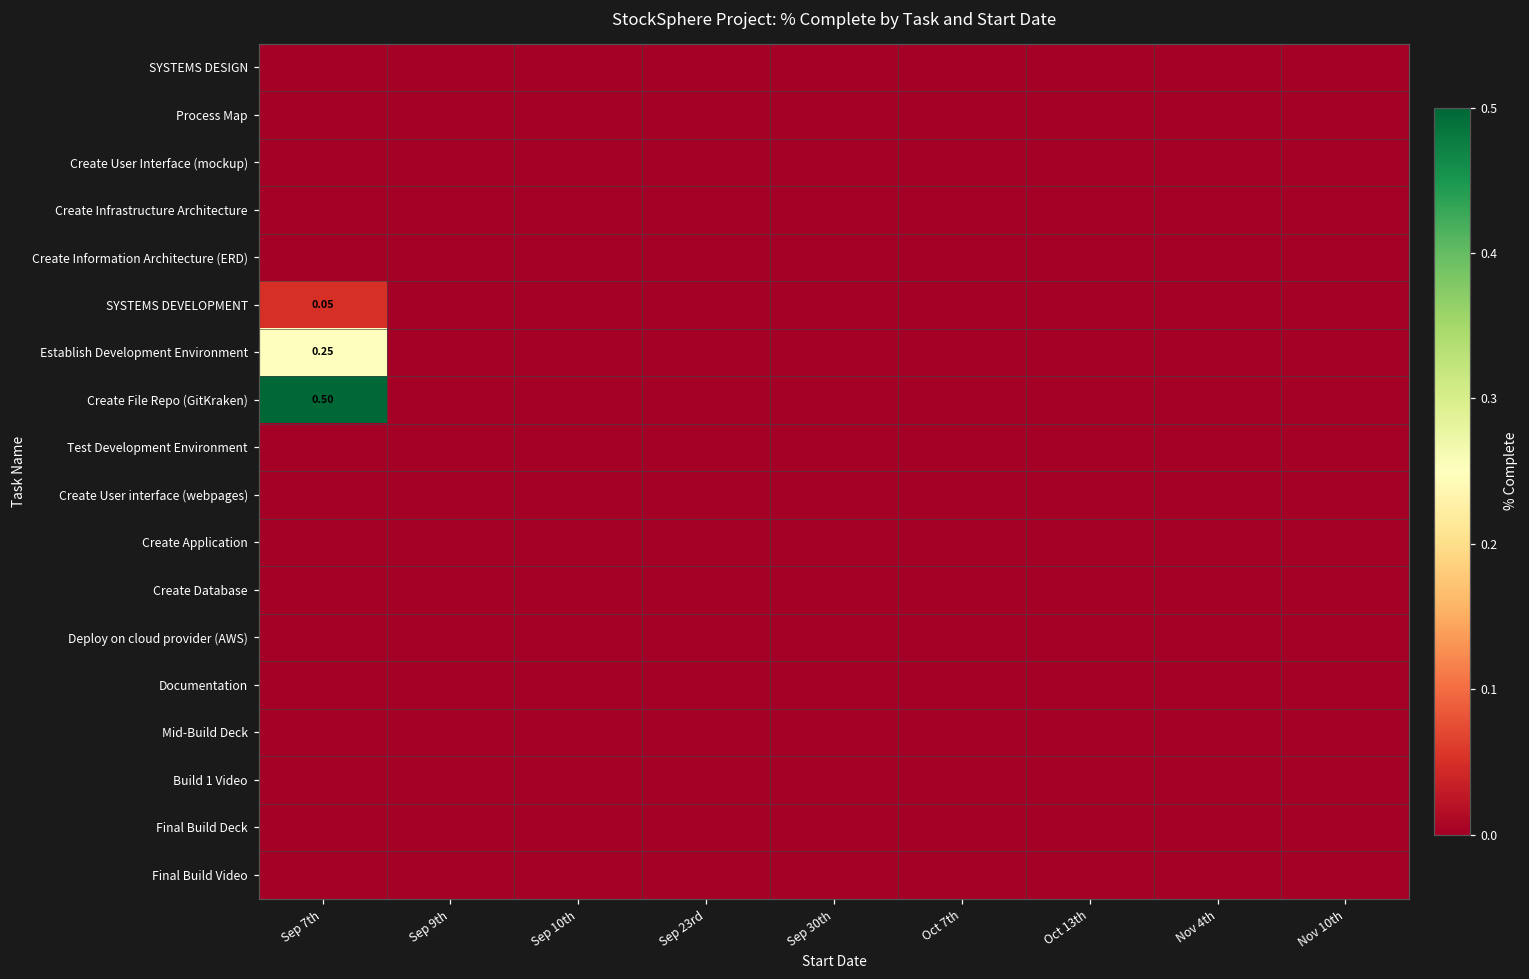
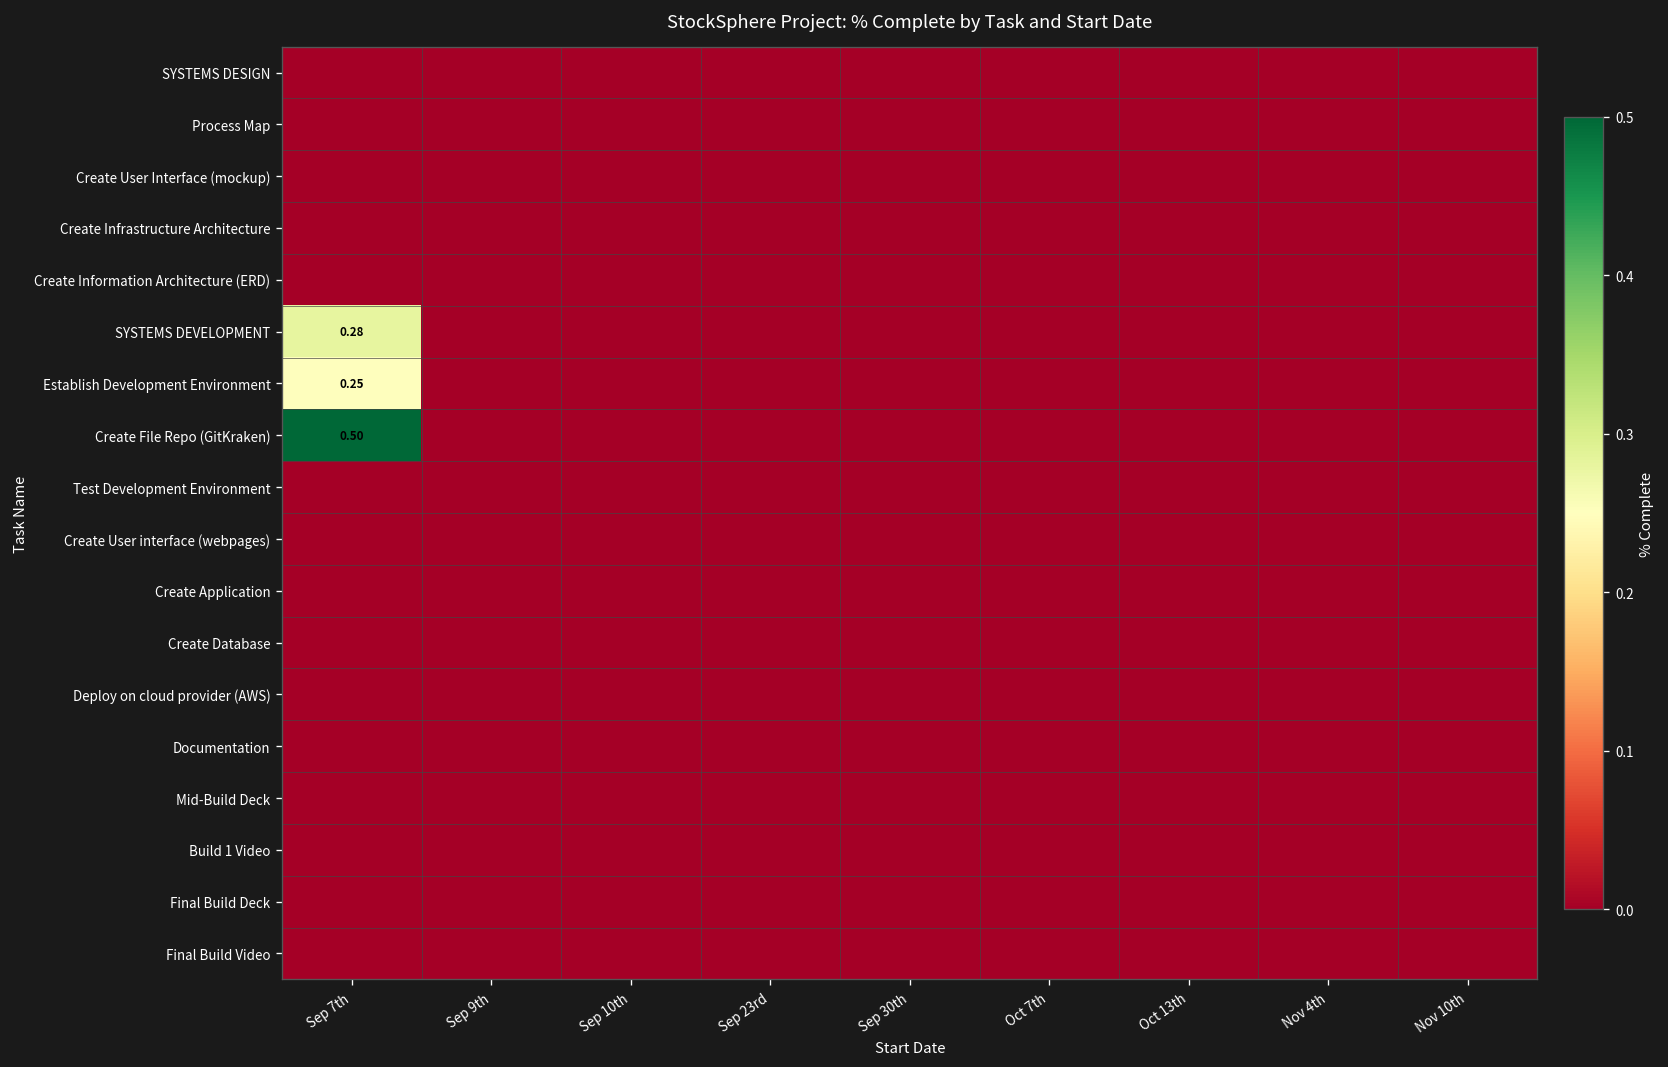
  {
    "SYSTEMS DEVELOPMENT": {
-     "Sep 7th": 0.05
+     "Sep 7th": 0.28
    },
    "Establish Development Environment": {
      "Sep 7th": 0.25
    },
    "Create File Repo (GitKraken)": {
      "Sep 7th": 0.50
    }
  }
